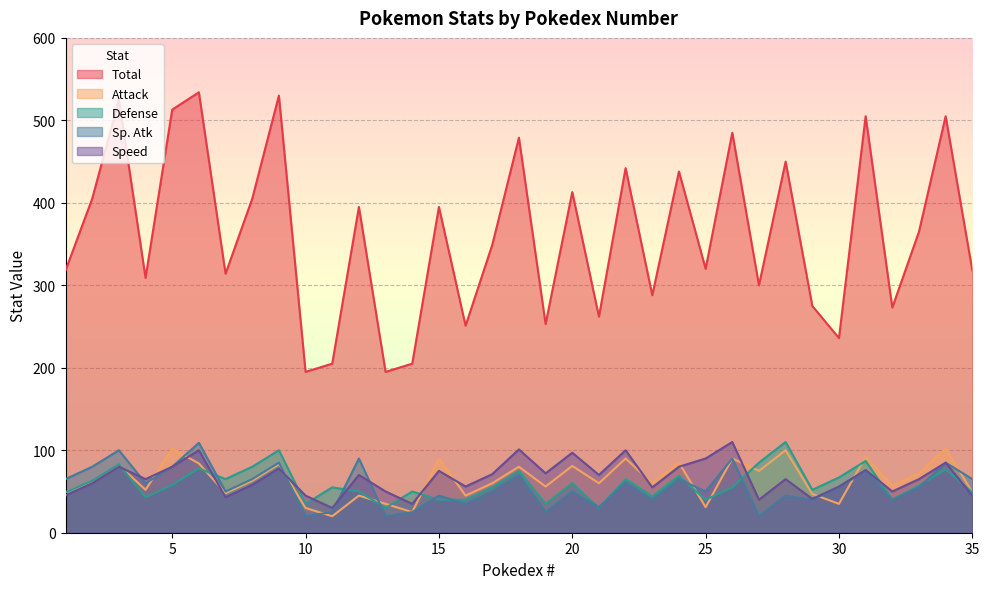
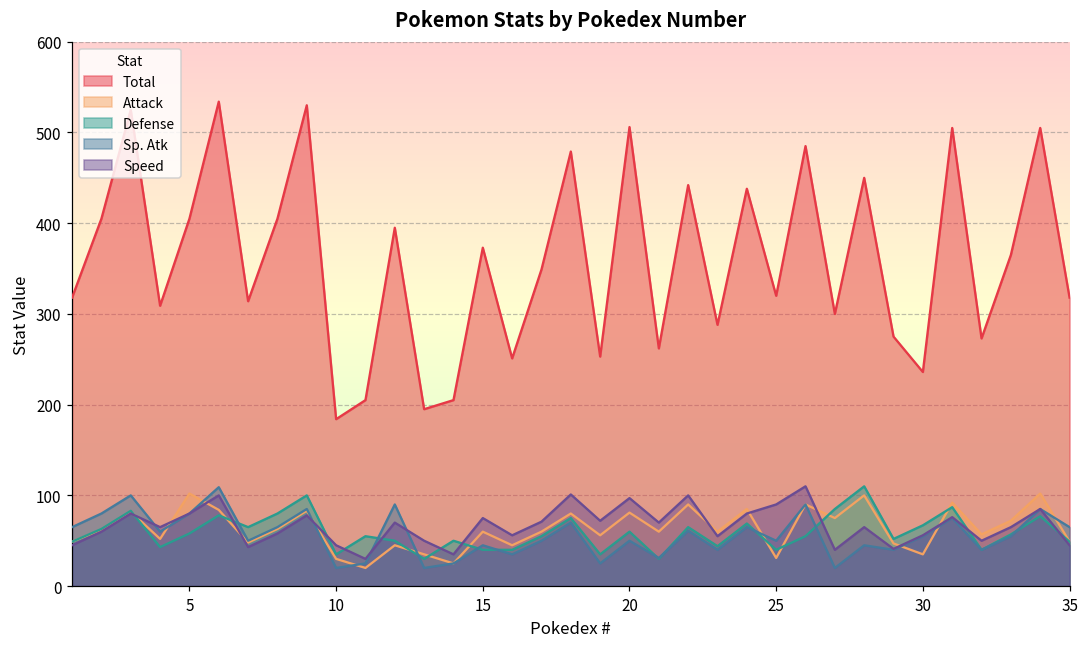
  {
    "Total": {
-     "5": 510,
-     "10": 200,
-     "15": 400,
-     "20": 410,
+     "5": 410,
+     "10": 180,
+     "15": 370,
+     "20": 510,
      "25": 320,
      "30": 240,
      "35": 320
    },
    "Attack": {
      "5": 100,
      "10": 30,
-     "15": 90,
+     "15": 60,
      "20": 80,
      "25": 30,
      "30": 40
    }
  }
